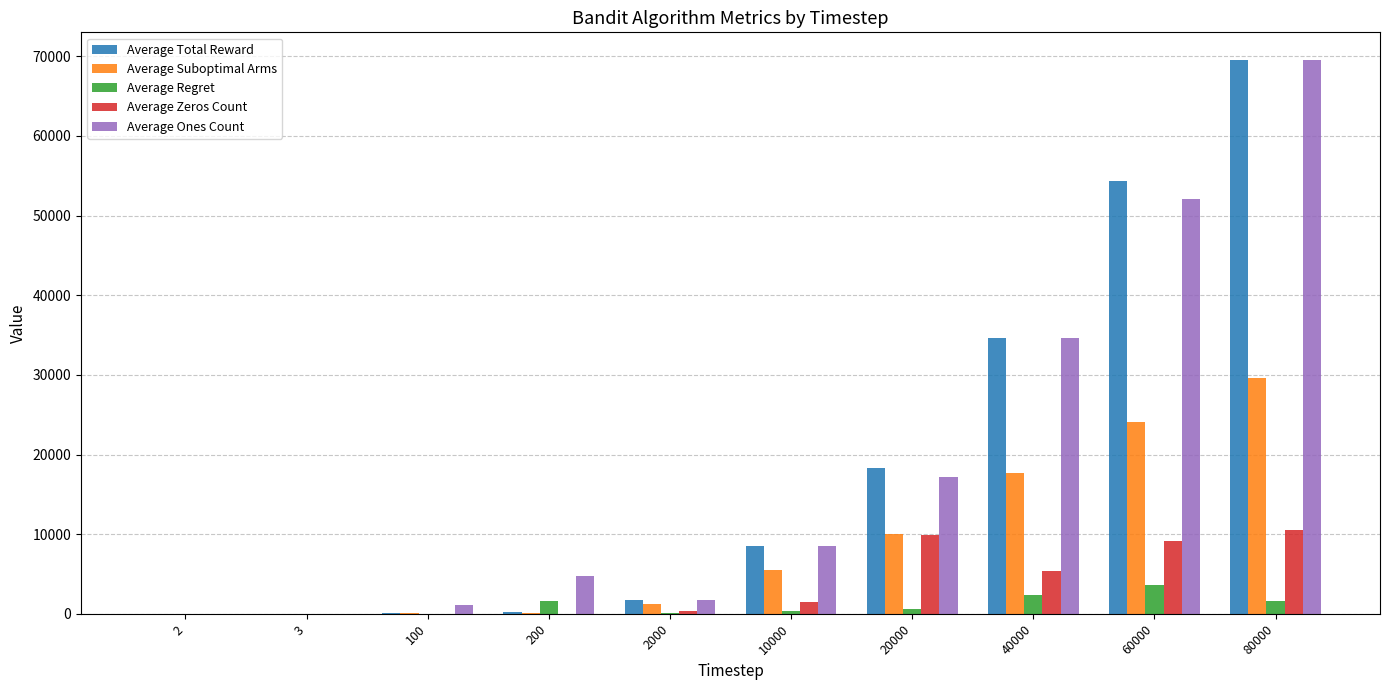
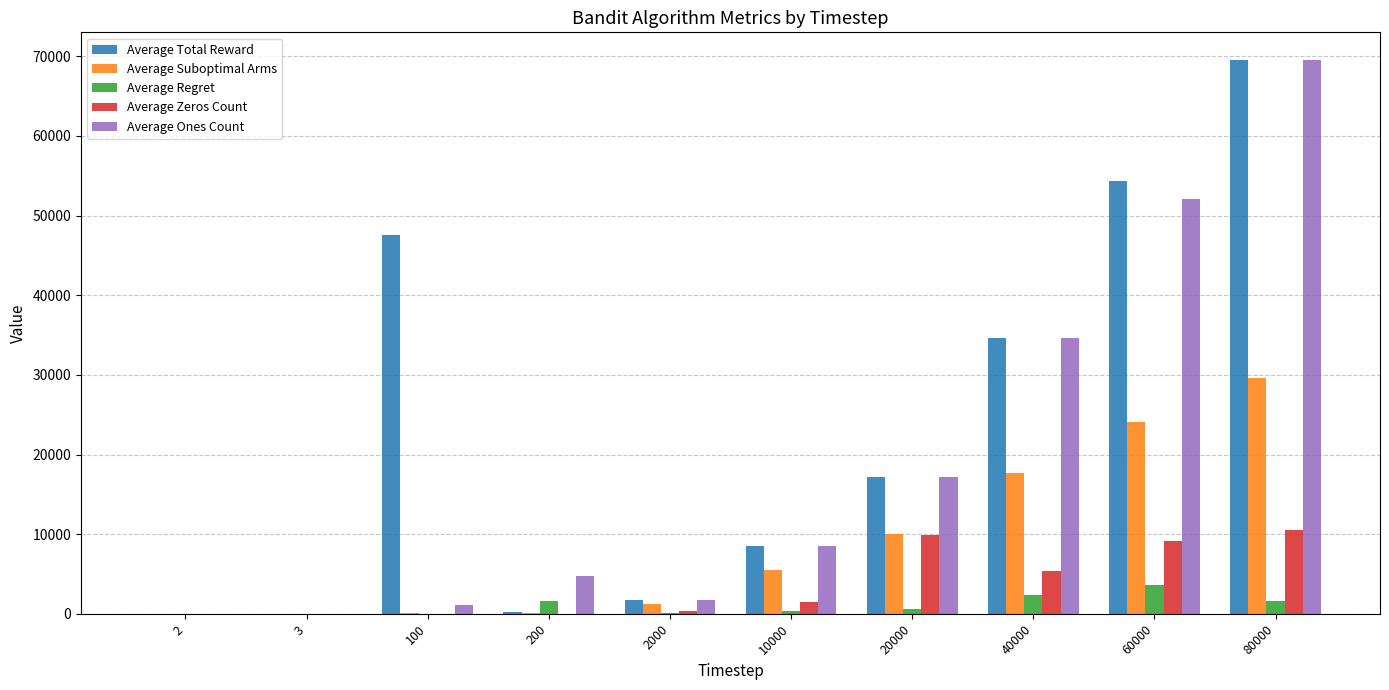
  {
    "Average Total Reward": {
-     "100": 0,
+     "100": 48000,
      "2000": 2000,
      "10000": 9000,
-     "20000": 18000,
+     "20000": 17000,
      "40000": 35000,
      "60000": 54000,
      "80000": 70000
    },
    "Average Suboptimal Arms": {
      "2000": 1000,
      "10000": 5000,
      "20000": 10000,
      "40000": 18000,
      "60000": 24000,
      "80000": 30000
    },
    "Average Regret": {
      "200": 2000,
      "10000": 0,
      "20000": 1000,
      "40000": 2000,
      "60000": 4000,
      "80000": 2000
    },
    "Average Zeros Count": {
      "10000": 1000,
      "20000": 10000,
      "40000": 5000,
      "60000": 9000,
      "80000": 10000
    },
    "Average Ones Count": {
      "100": 1000,
      "200": 5000,
      "2000": 2000,
      "10000": 9000,
      "20000": 17000,
      "40000": 35000,
      "60000": 52000,
      "80000": 70000
    }
  }
